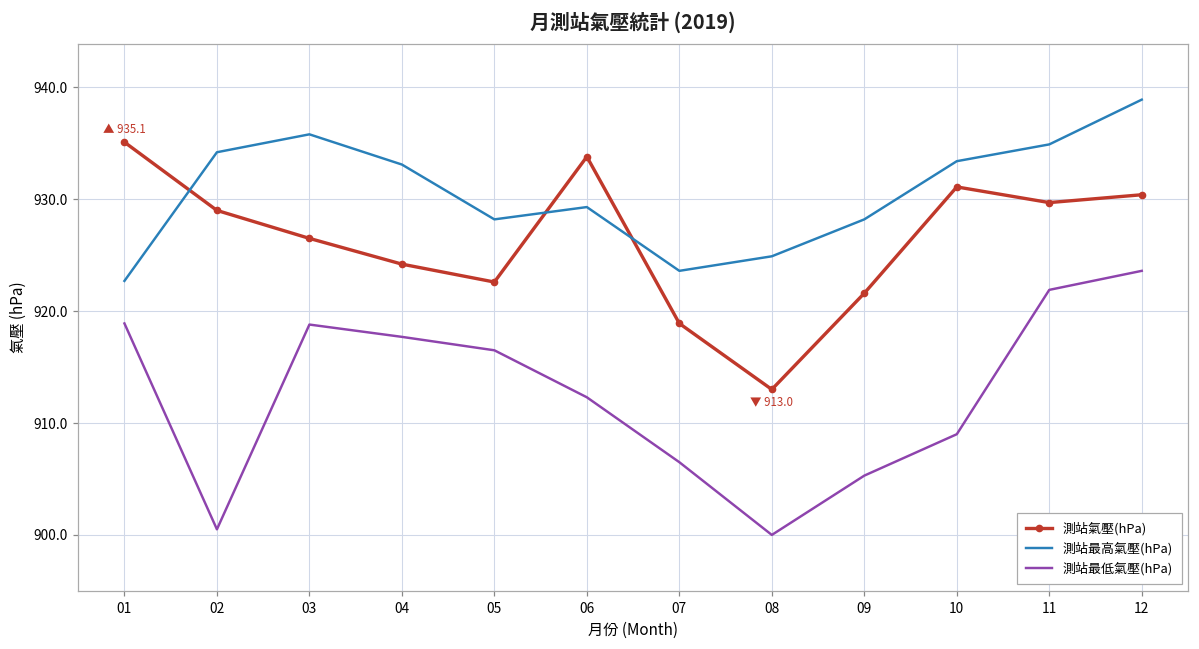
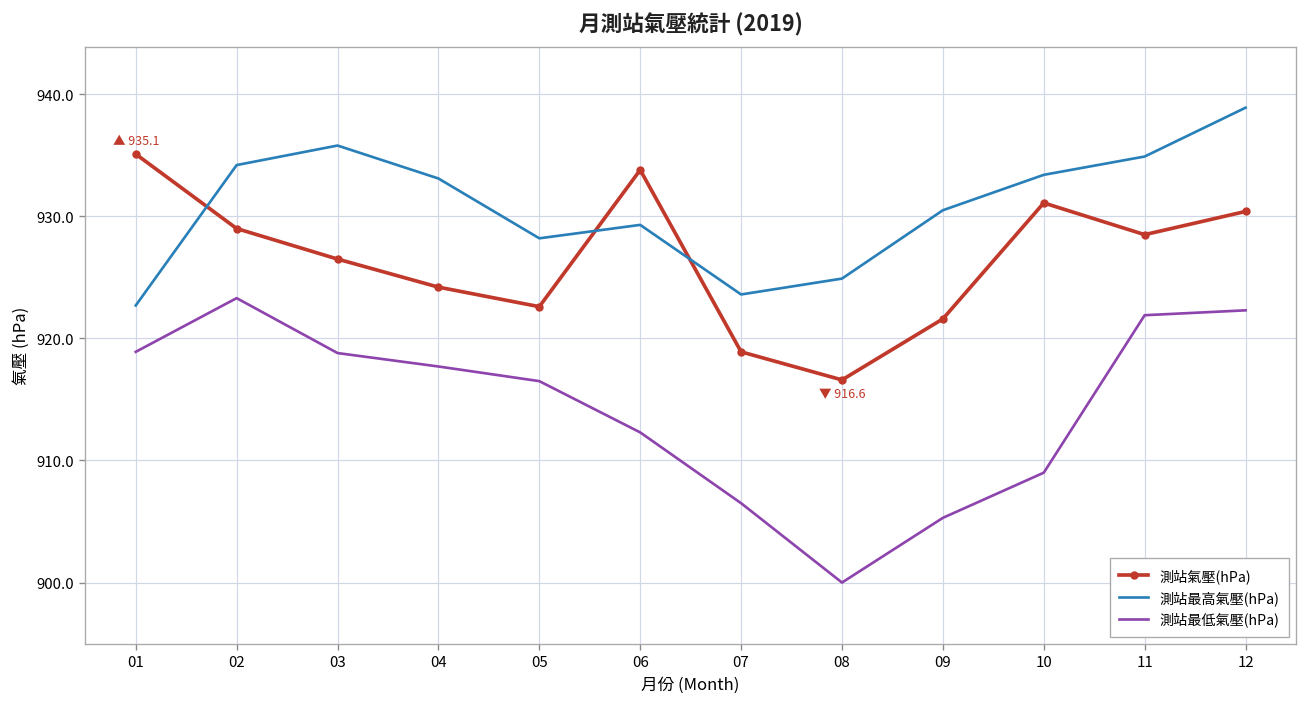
  {
    "測站氣壓(hPa)": {
      "01": 935.1,
-     "08": 913.0,
-     "11": 929.7
+     "08": 916.6,
+     "11": 928.5
    },
    "測站最高氣壓(hPa)": {
      "01": 922.7,
      "02": 934.2,
      "03": 935.8,
      "04": 933.1,
      "05": 928.2,
      "06": 929.3,
      "07": 923.6,
      "08": 924.9,
-     "09": 928.2,
+     "09": 930.5,
      "10": 933.4,
      "11": 934.9,
      "12": 938.9
    },
    "測站最低氣壓(hPa)": {
      "01": 918.9,
-     "02": 900.5,
+     "02": 923.3,
      "03": 918.8,
      "04": 917.7,
      "05": 916.5,
      "06": 912.3,
      "07": 906.5,
      "08": 900.0,
      "09": 905.3,
      "10": 909.0,
      "11": 921.9,
-     "12": 923.6
+     "12": 922.3
    }
  }
